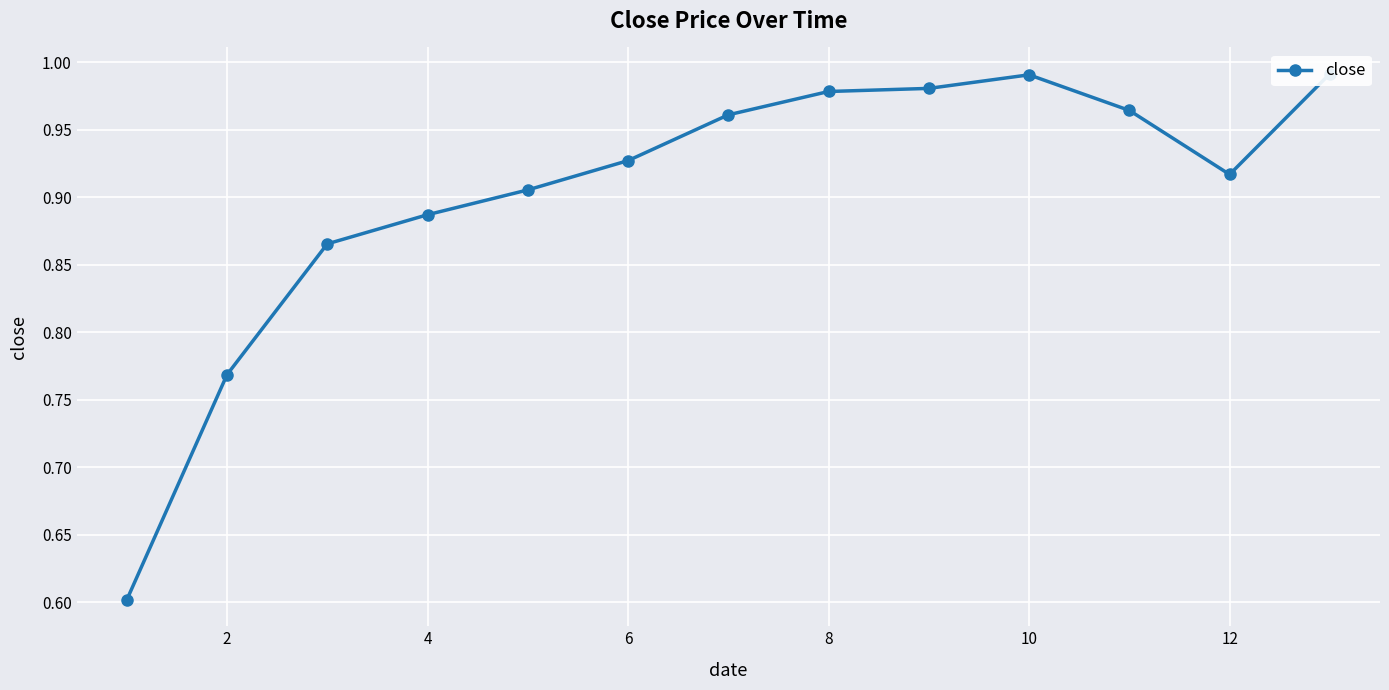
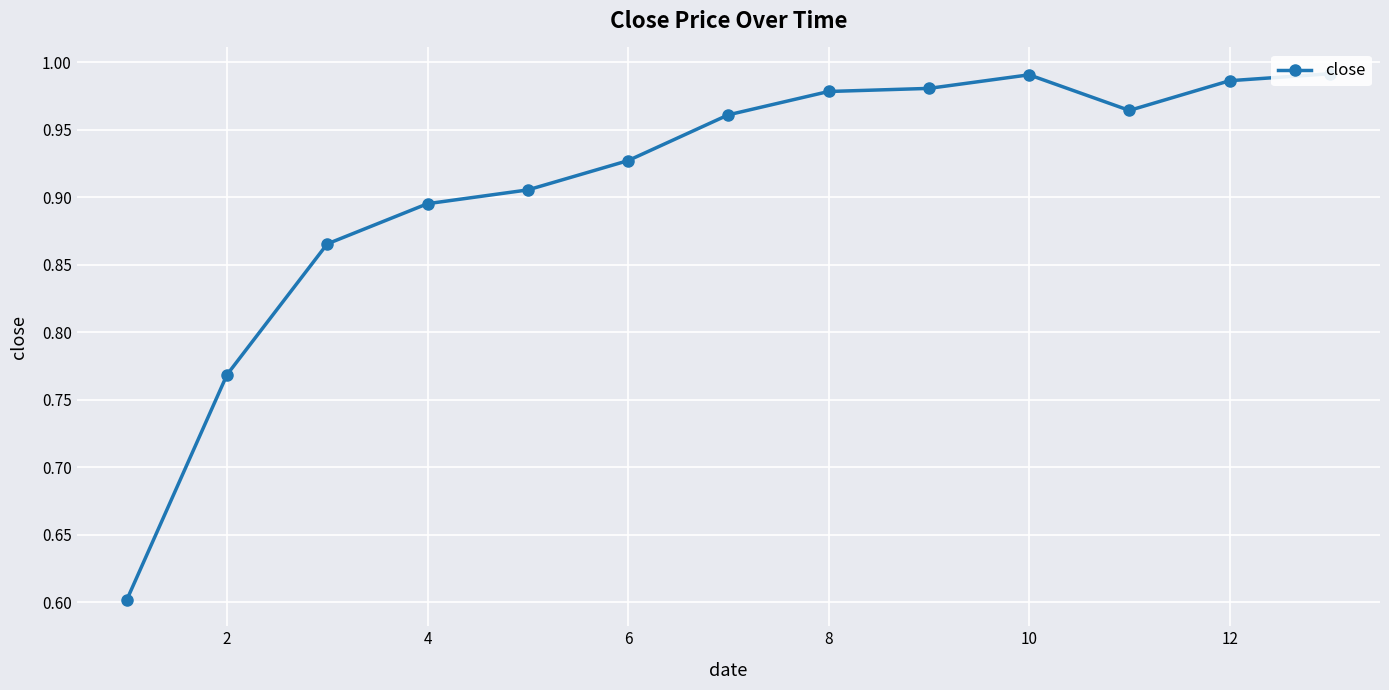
  {
    "2": 0.769,
-   "4": 0.887,
+   "4": 0.895,
    "6": 0.927,
    "8": 0.978,
    "10": 0.991,
-   "12": 0.917
+   "12": 0.986
  }
